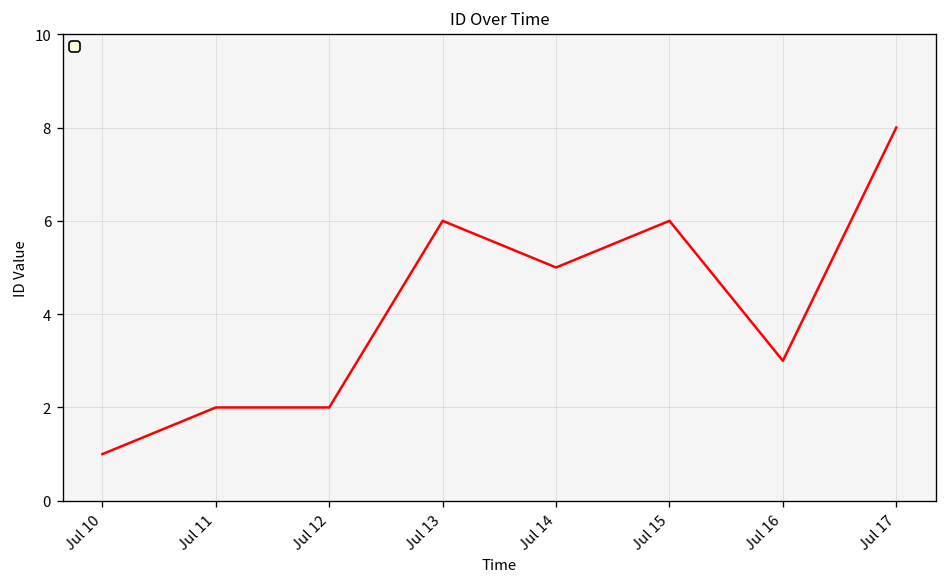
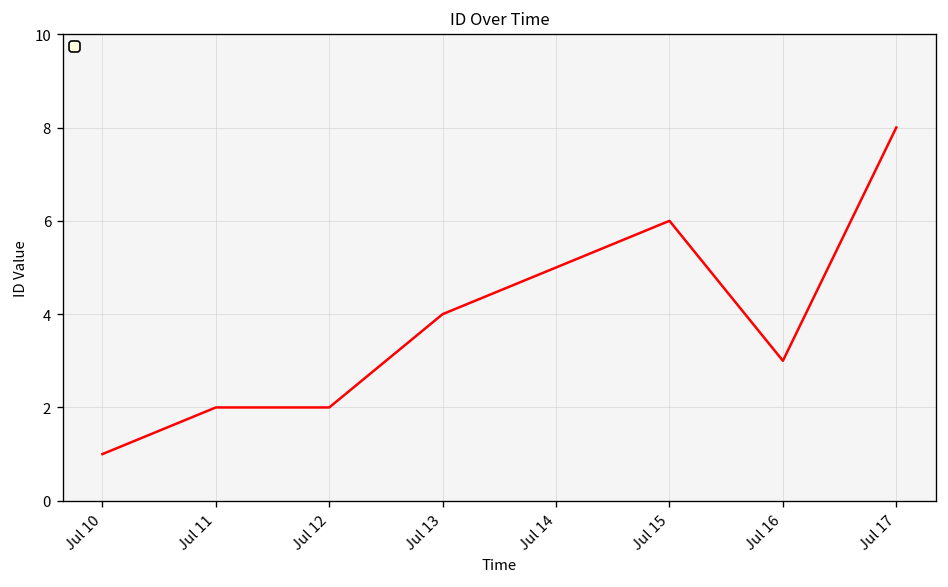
  {
    "Jul 10": 1,
    "Jul 11": 2,
    "Jul 12": 2,
-   "Jul 13": 6,
+   "Jul 13": 4,
    "Jul 14": 5,
    "Jul 15": 6,
    "Jul 16": 3,
    "Jul 17": 8
  }
